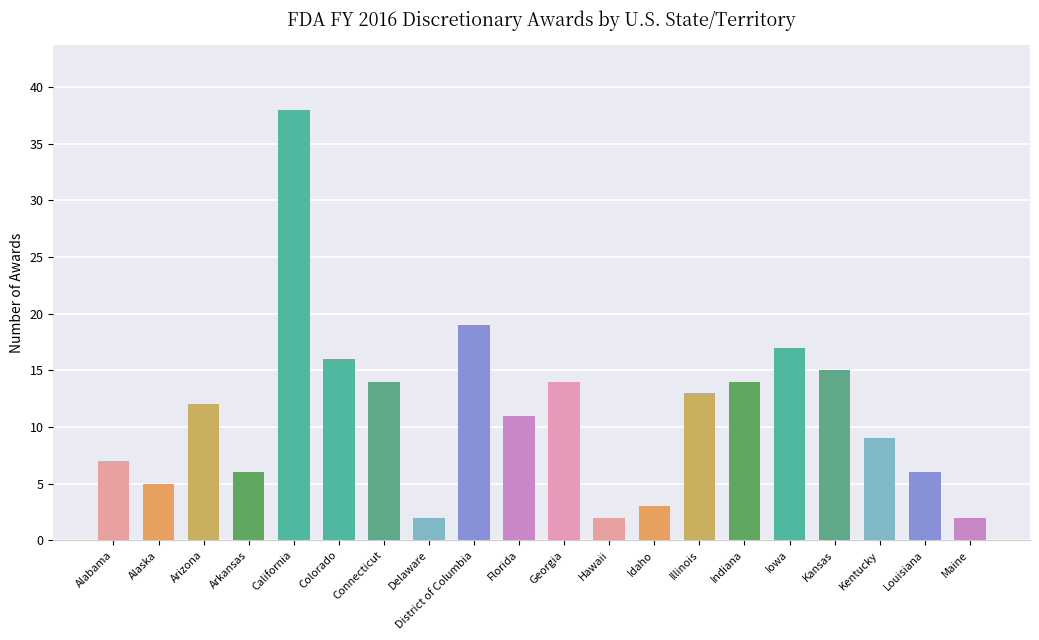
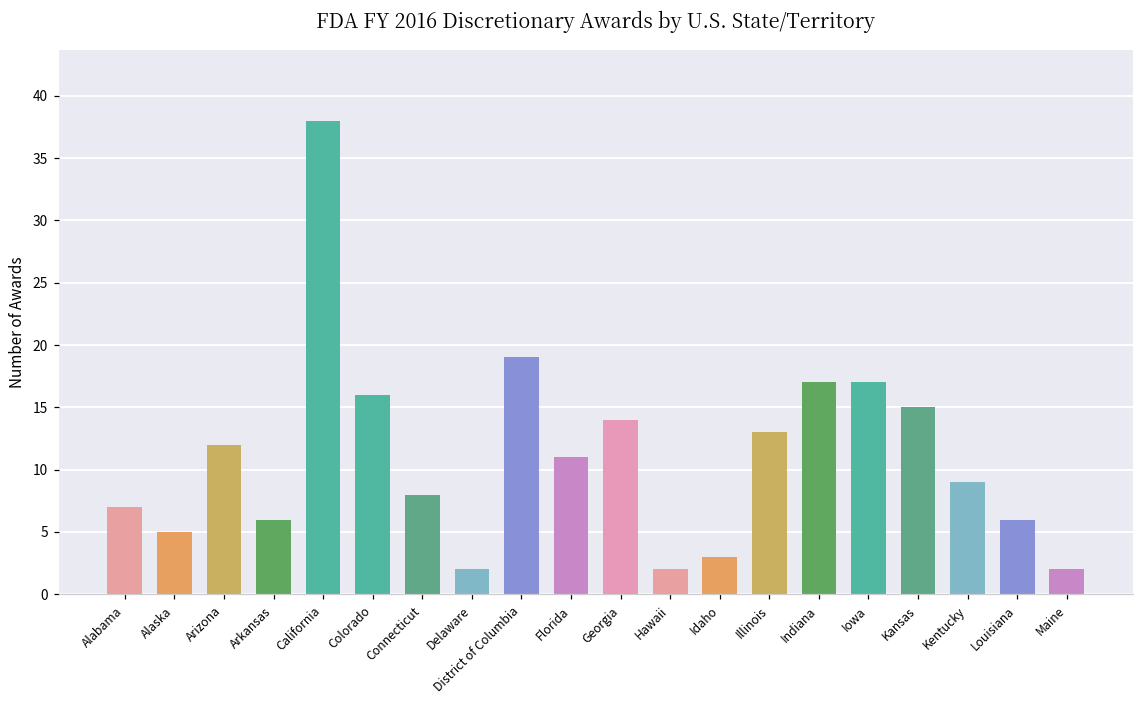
  {
    "Alabama": 7,
    "Alaska": 5,
    "Arizona": 12,
    "Arkansas": 6,
    "California": 38,
    "Colorado": 16,
-   "Connecticut": 14,
+   "Connecticut": 8,
    "Delaware": 2,
    "District of Columbia": 19,
    "Florida": 11,
    "Georgia": 14,
    "Hawaii": 2,
    "Idaho": 3,
    "Illinois": 13,
-   "Indiana": 14,
+   "Indiana": 17,
    "Iowa": 17,
    "Kansas": 15,
    "Kentucky": 9,
    "Louisiana": 6,
    "Maine": 2
  }
